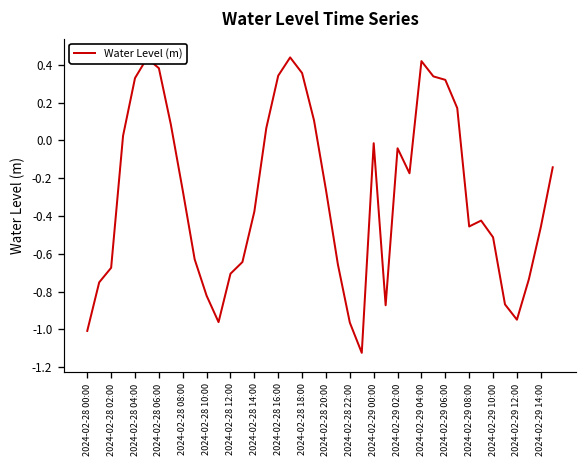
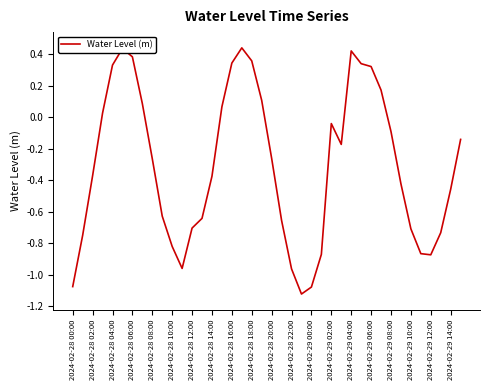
  {
-   "2024-02-28 00:00": -1.01,
-   "2024-02-28 02:00": -0.67,
+   "2024-02-28 00:00": -1.08,
+   "2024-02-28 02:00": -0.37,
    "2024-02-28 04:00": 0.33,
    "2024-02-28 06:00": 0.38,
    "2024-02-28 08:00": -0.26,
    "2024-02-28 10:00": -0.82,
    "2024-02-28 12:00": -0.71,
    "2024-02-28 14:00": -0.38,
    "2024-02-28 16:00": 0.34,
    "2024-02-28 18:00": 0.36,
    "2024-02-28 20:00": -0.26,
    "2024-02-28 22:00": -0.96,
-   "2024-02-29 00:00": -0.01,
+   "2024-02-29 00:00": -1.08,
    "2024-02-29 02:00": -0.04,
    "2024-02-29 04:00": 0.42,
    "2024-02-29 06:00": 0.32,
-   "2024-02-29 08:00": -0.46,
-   "2024-02-29 10:00": -0.51,
-   "2024-02-29 12:00": -0.95,
+   "2024-02-29 08:00": -0.09,
+   "2024-02-29 10:00": -0.71,
+   "2024-02-29 12:00": -0.87,
    "2024-02-29 14:00": -0.46
  }
